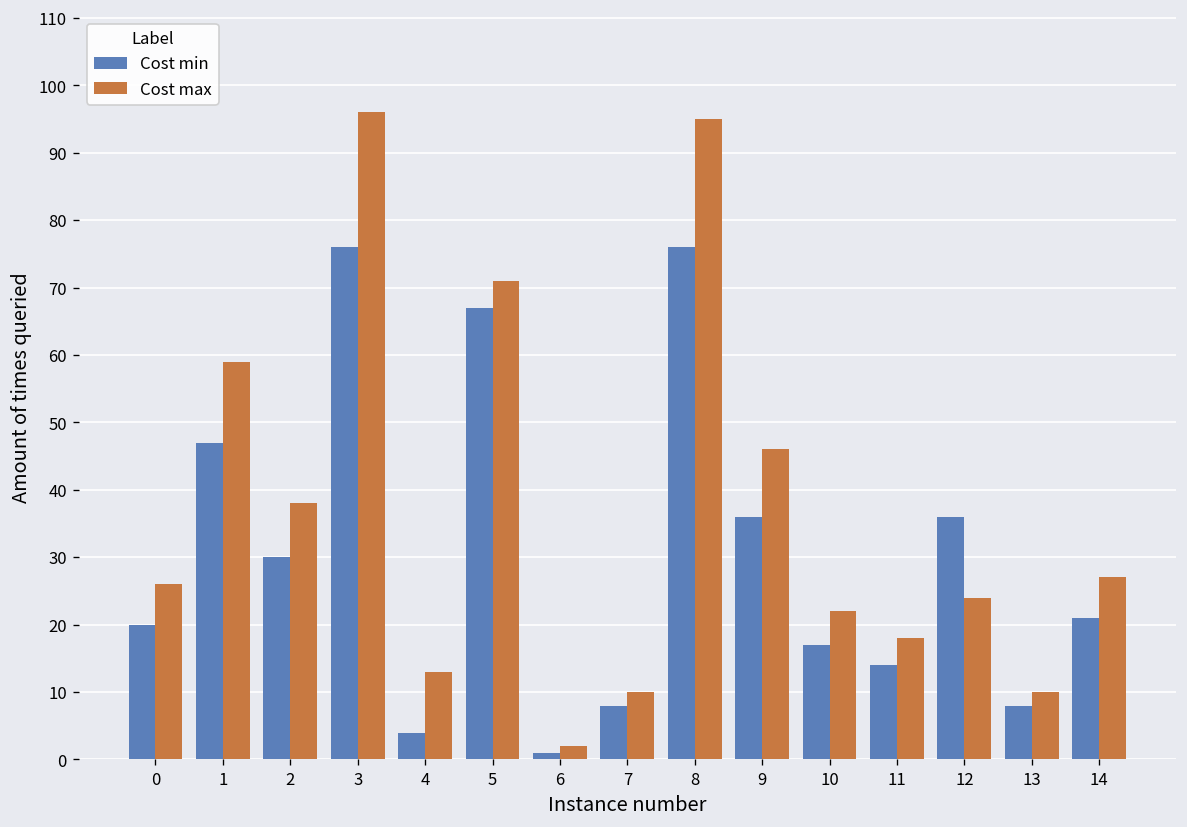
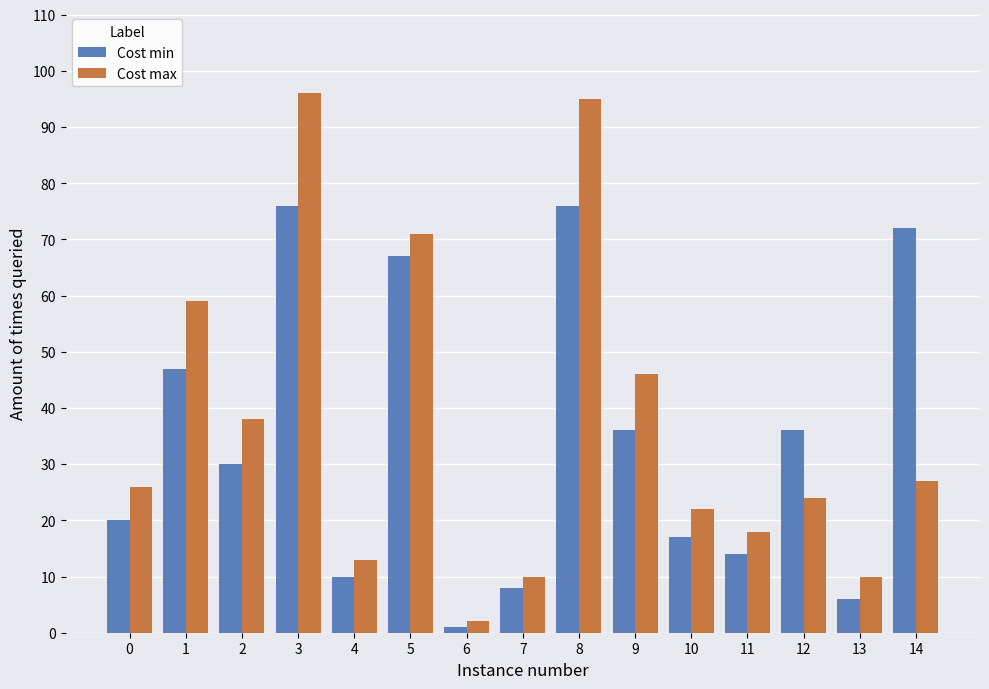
  {
    "Cost min": {
      "0": 20,
      "1": 47,
      "2": 30,
      "3": 76,
-     "4": 4,
+     "4": 10,
      "5": 67,
      "6": 1,
      "7": 8,
      "8": 76,
      "9": 36,
      "10": 17,
      "11": 14,
      "12": 36,
-     "13": 8,
-     "14": 21
+     "13": 6,
+     "14": 72
    },
    "Cost max": {
      "0": 26,
      "1": 59,
      "2": 38,
      "3": 96,
      "4": 13,
      "5": 71,
      "6": 2,
      "7": 10,
      "8": 95,
      "9": 46,
      "10": 22,
      "11": 18,
      "12": 24,
      "13": 10,
      "14": 27
    }
  }
